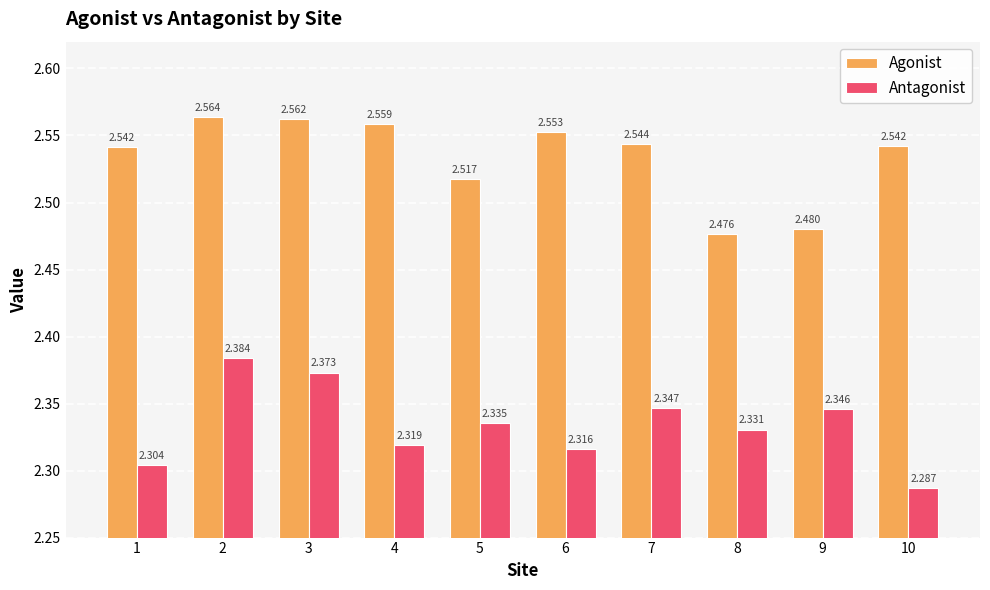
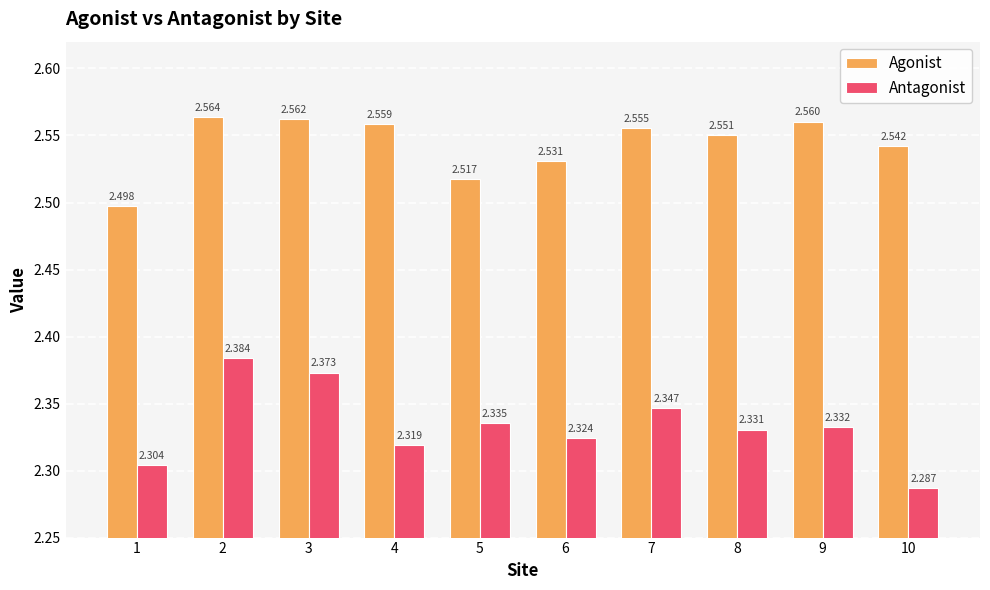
  {
    "Agonist": {
-     "1": 2.542,
+     "1": 2.498,
      "2": 2.564,
      "3": 2.562,
      "4": 2.559,
      "5": 2.517,
-     "6": 2.553,
-     "7": 2.544,
-     "8": 2.476,
-     "9": 2.480,
+     "6": 2.531,
+     "7": 2.555,
+     "8": 2.551,
+     "9": 2.560,
      "10": 2.542
    },
    "Antagonist": {
      "1": 2.304,
      "2": 2.384,
      "3": 2.373,
      "4": 2.319,
      "5": 2.335,
-     "6": 2.316,
+     "6": 2.324,
      "7": 2.347,
      "8": 2.331,
-     "9": 2.346,
+     "9": 2.332,
      "10": 2.287
    }
  }
